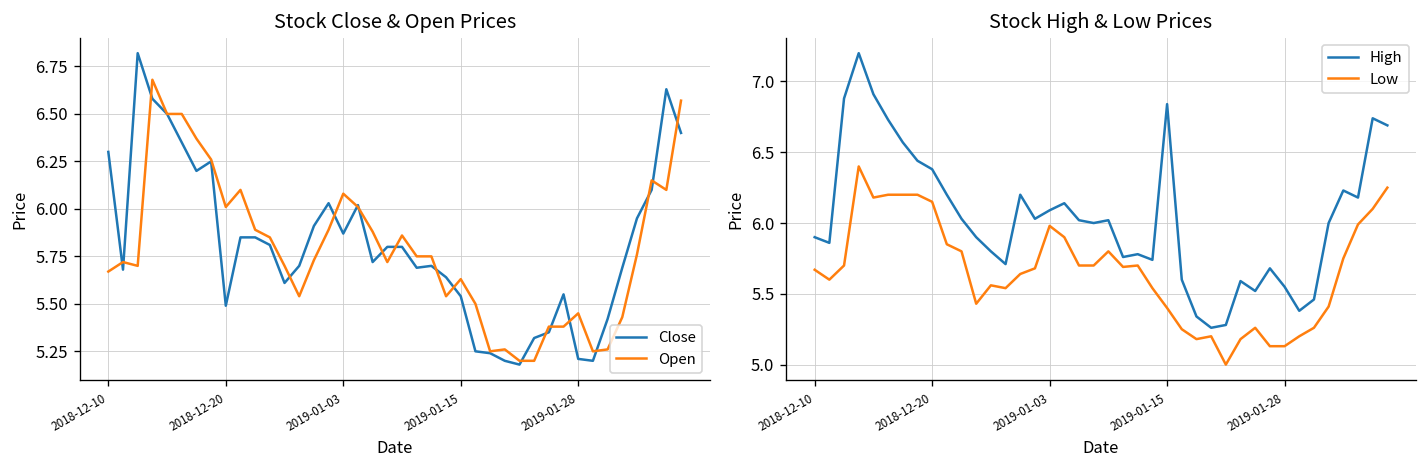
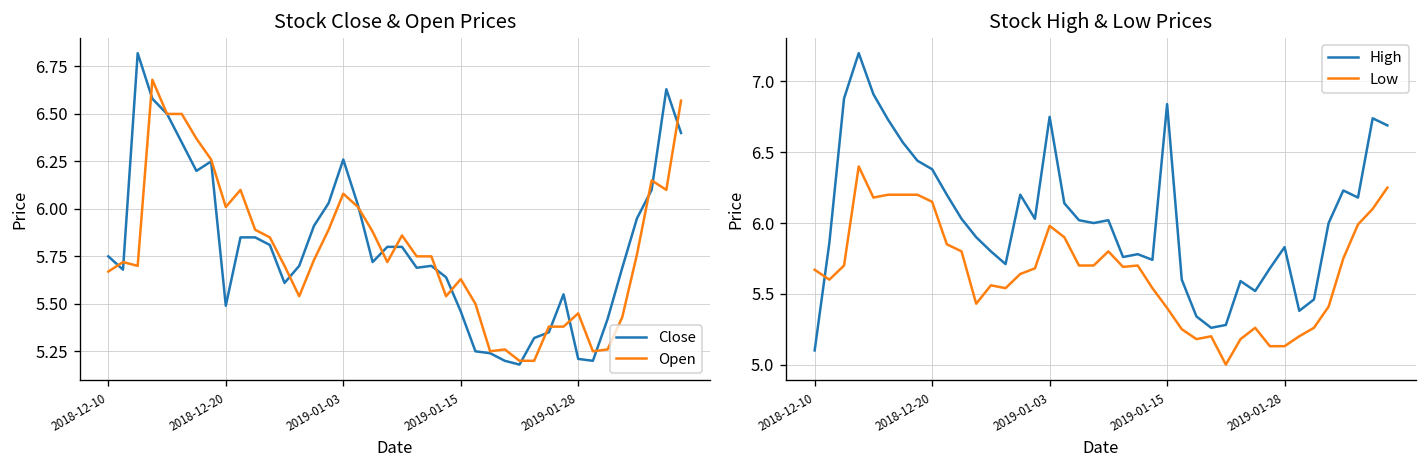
  {
    "Stock Close & Open Prices": {
      "Close": {
-       "2018-12-10": 6.30,
+       "2018-12-10": 5.75,
        "2018-12-20": 5.49,
-       "2019-01-03": 5.87,
-       "2019-01-15": 5.54,
+       "2019-01-03": 6.26,
+       "2019-01-15": 5.46,
        "2019-01-28": 5.21
      },
      "Open": {
        "2018-12-10": 5.67,
        "2018-12-20": 6.01,
        "2019-01-03": 6.08,
        "2019-01-15": 5.63,
        "2019-01-28": 5.45
      }
    },
    "Stock High & Low Prices": {
      "High": {
-       "2018-12-10": 5.9,
+       "2018-12-10": 5.1,
        "2018-12-20": 6.38,
-       "2019-01-03": 6.09,
+       "2019-01-03": 6.75,
        "2019-01-15": 6.84,
-       "2019-01-28": 5.55
+       "2019-01-28": 5.83
      },
      "Low": {
        "2018-12-10": 5.67,
        "2018-12-20": 6.15,
        "2019-01-03": 5.98,
        "2019-01-15": 5.40,
        "2019-01-28": 5.13
      }
    }
  }
